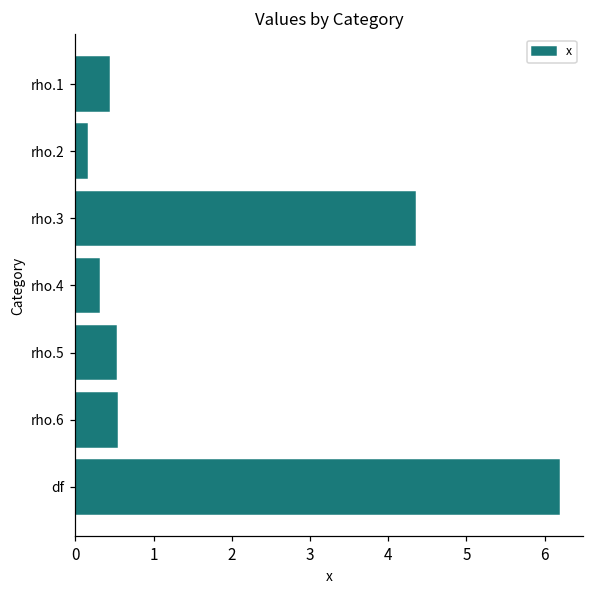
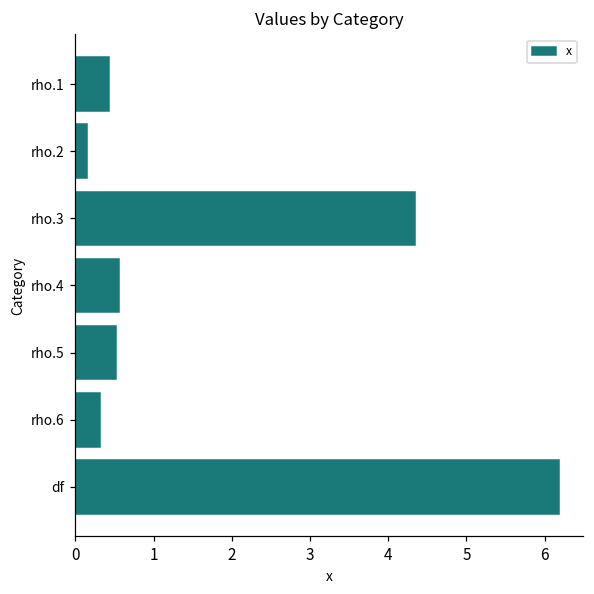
  {
    "rho.1": 0.4,
    "rho.2": 0.1,
    "rho.3": 4.3,
-   "rho.4": 0.3,
+   "rho.4": 0.6,
    "rho.5": 0.5,
-   "rho.6": 0.5,
+   "rho.6": 0.3,
    "df": 6.2
  }
